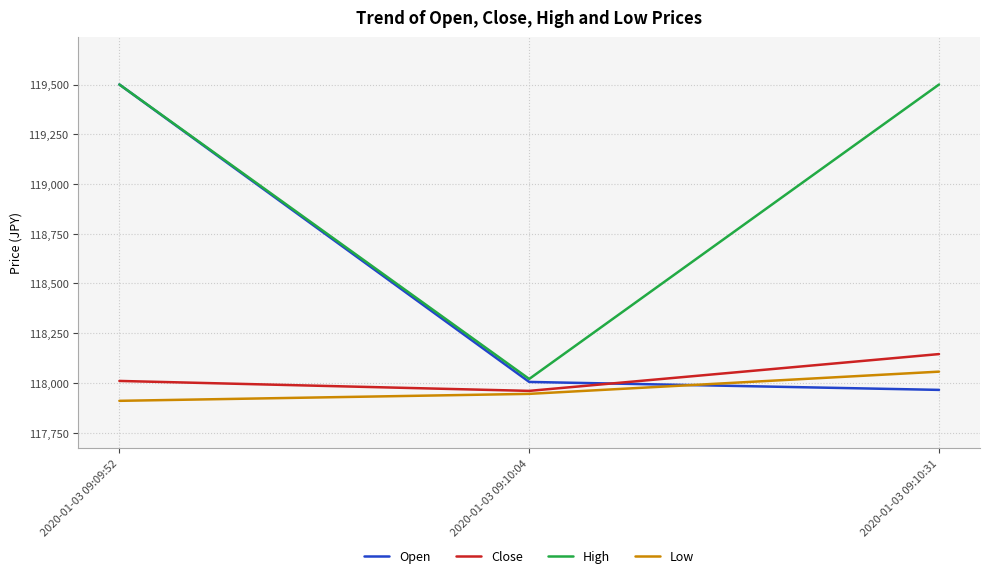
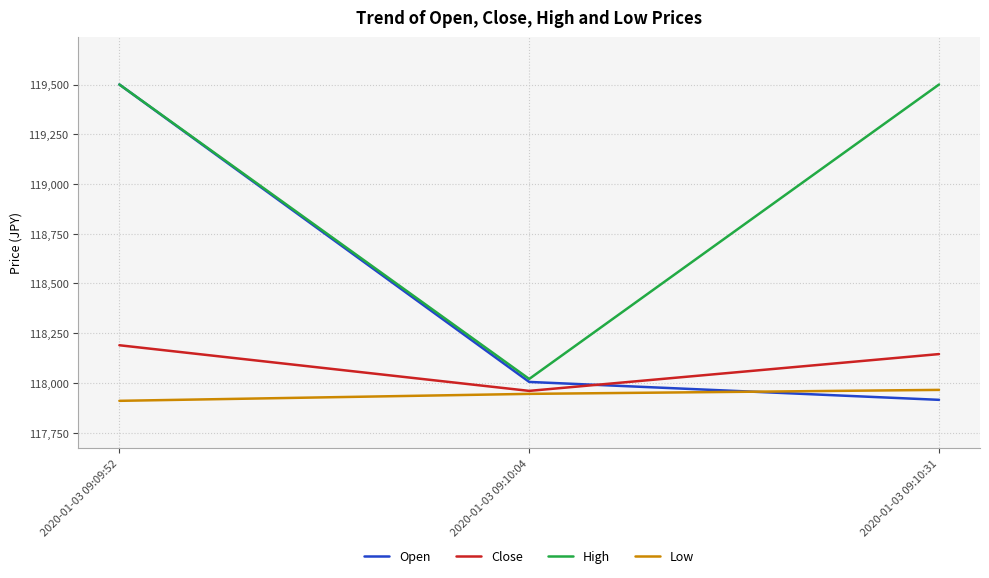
  {
    "Open": {
      "2020-01-03 09:10:04": "118,010",
-     "2020-01-03 09:10:31": "117,970"
+     "2020-01-03 09:10:31": "117,920"
    },
    "Close": {
-     "2020-01-03 09:09:52": "118,010",
+     "2020-01-03 09:09:52": "118,190",
      "2020-01-03 09:10:04": "117,960",
      "2020-01-03 09:10:31": "118,150"
    },
    "High": {
      "2020-01-03 09:10:04": "118,020",
      "2020-01-03 09:10:31": "119,500"
    },
    "Low": {
      "2020-01-03 09:09:52": "117,910",
      "2020-01-03 09:10:04": "117,950",
-     "2020-01-03 09:10:31": "118,060"
+     "2020-01-03 09:10:31": "117,970"
    }
  }
